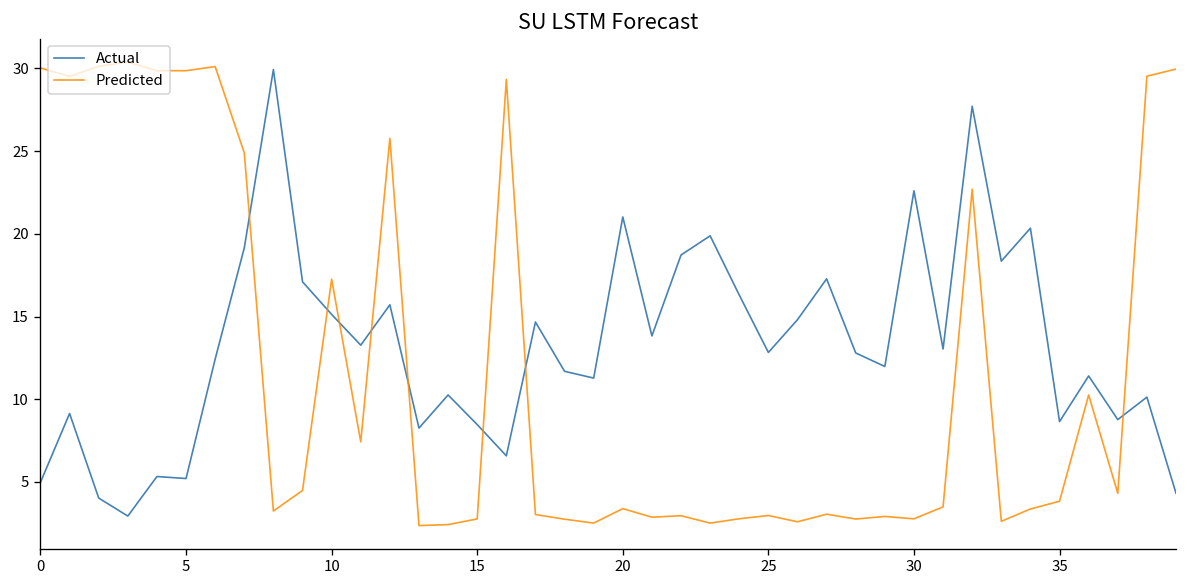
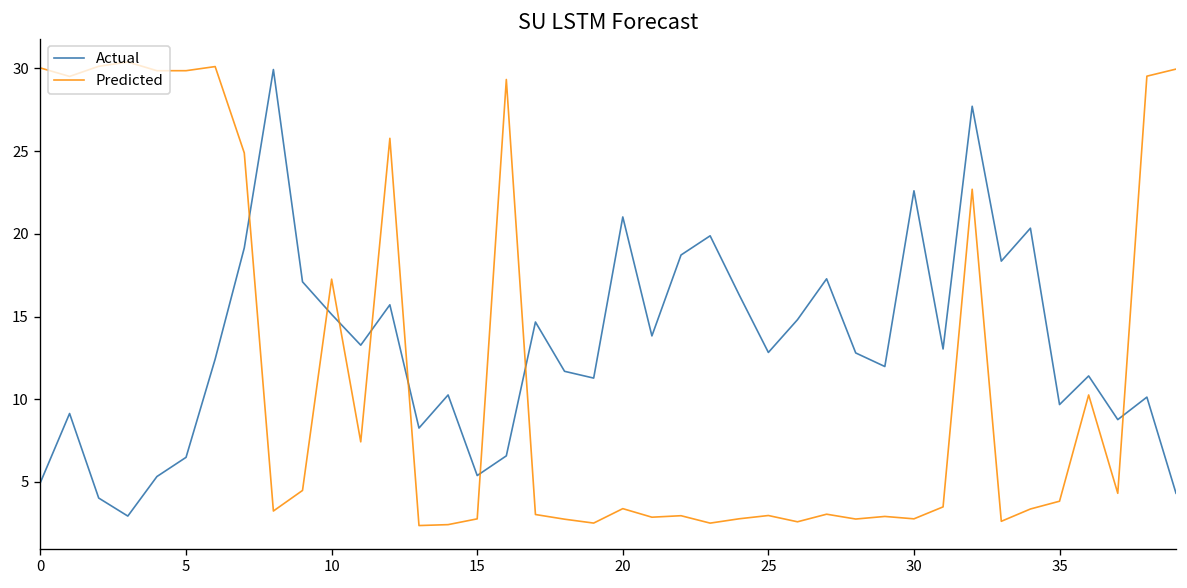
  {
    "Actual": {
      "0": 5.0,
-     "5": 5.2,
+     "5": 6.5,
      "10": 15.1,
-     "15": 8.5,
+     "15": 5.4,
      "20": 21.0,
      "25": 12.8,
      "30": 22.6,
-     "35": 8.7
+     "35": 9.7
    },
    "Predicted": {
      "0": 30.0,
      "5": 29.9,
      "10": 17.3,
      "15": 2.8,
      "20": 3.4,
      "25": 3.0,
      "30": 2.8,
      "35": 3.8
    }
  }
